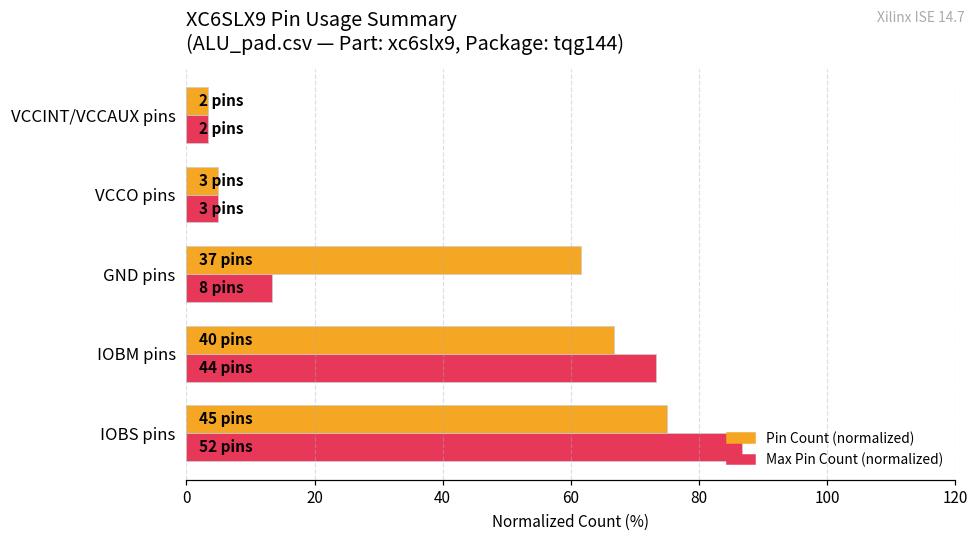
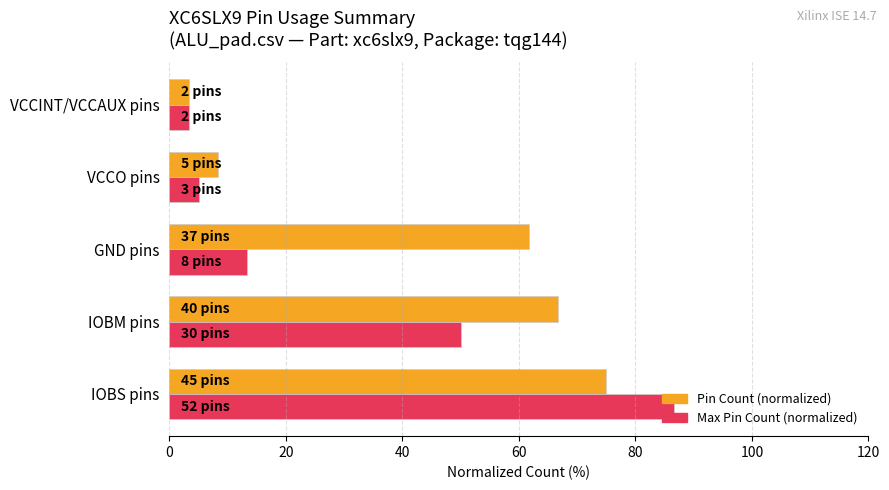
  {
    "Pin Count (normalized)": {
-     "VCCO pins": 3
+     "VCCO pins": 5
    },
    "Max Pin Count (normalized)": {
      "VCCO pins": 5,
-     "IOBM pins": 44
+     "IOBM pins": 30
    }
  }
